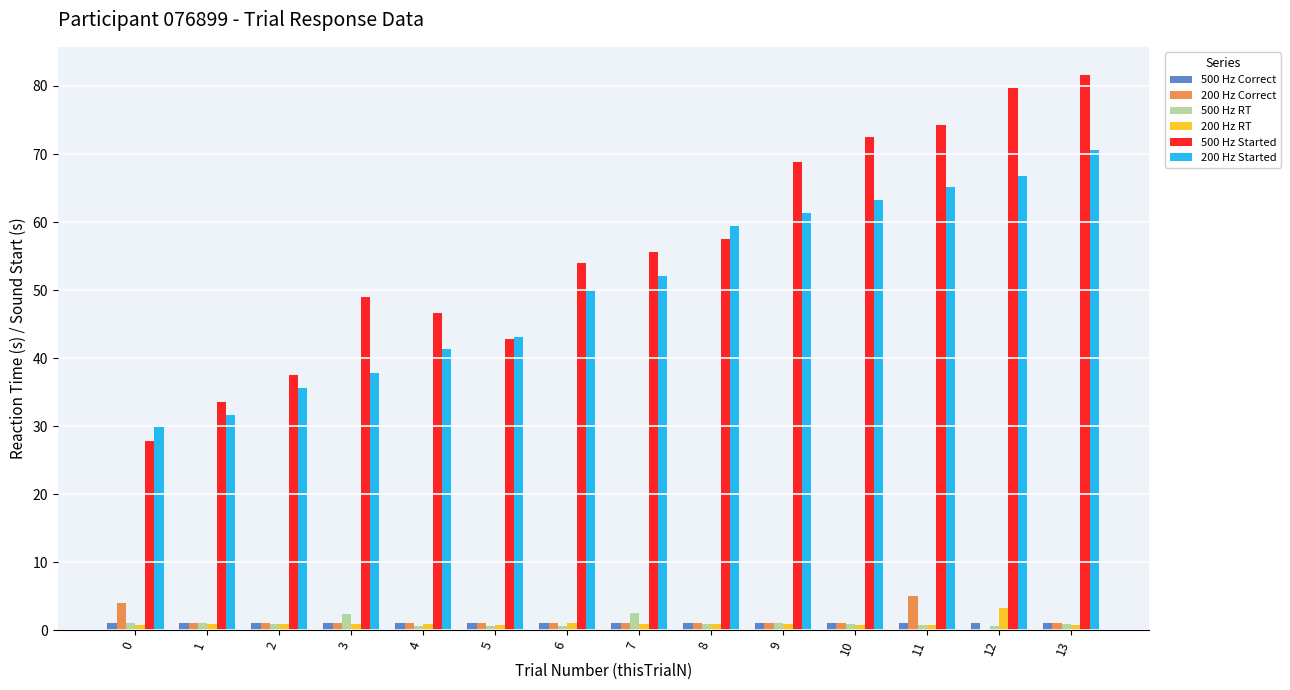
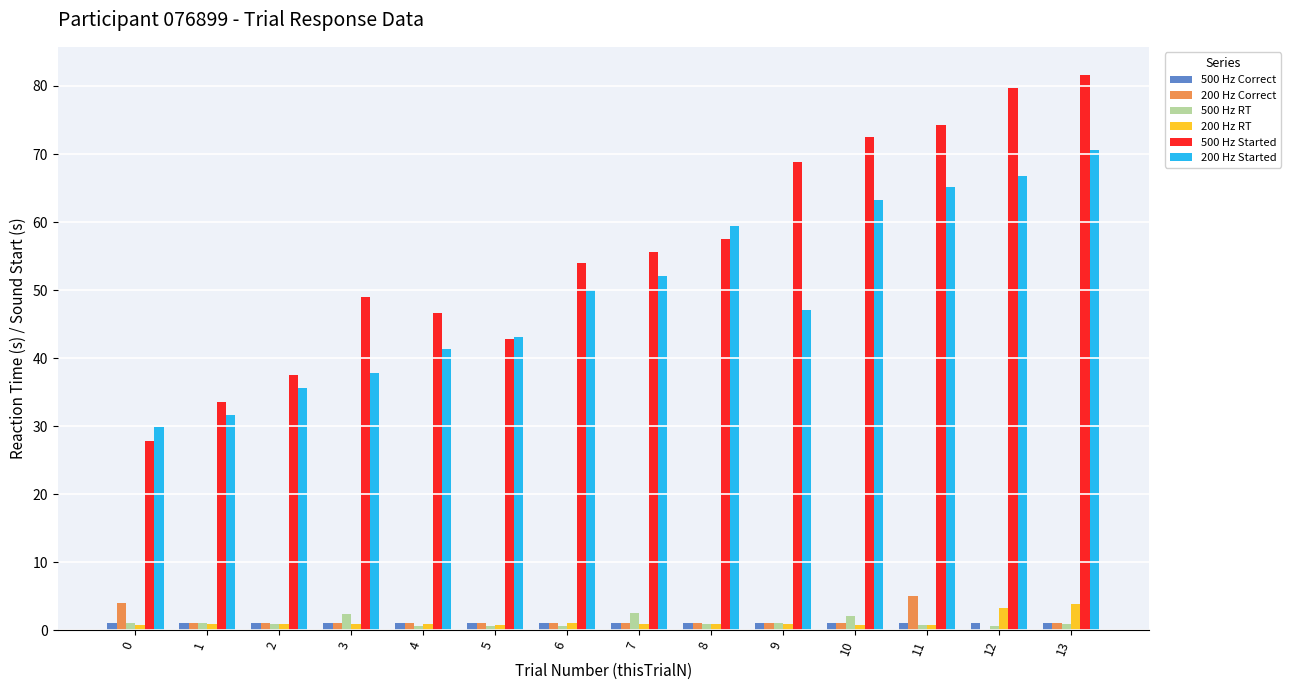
  {
    "500 Hz Correct": {
      "0": 1,
      "1": 1,
      "2": 1,
      "3": 1,
      "4": 1,
      "5": 1,
      "6": 1,
      "7": 1,
      "8": 1,
      "9": 1,
      "10": 1,
      "11": 1,
      "12": 1,
      "13": 1
    },
    "200 Hz Correct": {
      "0": 4,
      "1": 1,
      "2": 1,
      "3": 1,
      "4": 1,
      "5": 1,
      "6": 1,
      "7": 1,
      "8": 1,
      "9": 1,
      "10": 1,
      "11": 5,
      "12": 0,
      "13": 1
    },
    "500 Hz RT": {
      "0": 1,
      "1": 1,
      "2": 1,
      "3": 2,
      "4": 1,
      "5": 1,
      "6": 1,
      "7": 2,
      "8": 1,
      "9": 1,
-     "10": 1,
+     "10": 2,
      "11": 1,
      "12": 1,
      "13": 1
    },
    "200 Hz RT": {
      "0": 1,
      "1": 1,
      "2": 1,
      "3": 1,
      "4": 1,
      "5": 1,
      "6": 1,
      "7": 1,
      "8": 1,
      "9": 1,
      "10": 1,
      "11": 1,
      "12": 3,
-     "13": 1
+     "13": 4
    },
    "500 Hz Started": {
      "0": 28,
      "1": 34,
      "2": 37,
      "3": 49,
      "4": 47,
      "5": 43,
      "6": 54,
      "7": 56,
      "8": 57,
      "9": 69,
      "10": 72,
      "11": 74,
      "12": 80,
      "13": 82
    },
    "200 Hz Started": {
      "0": 30,
      "1": 32,
      "2": 36,
      "3": 38,
      "4": 41,
      "5": 43,
      "6": 50,
      "7": 52,
      "8": 59,
-     "9": 61,
+     "9": 47,
      "10": 63,
      "11": 65,
      "12": 67,
      "13": 71
    }
  }
